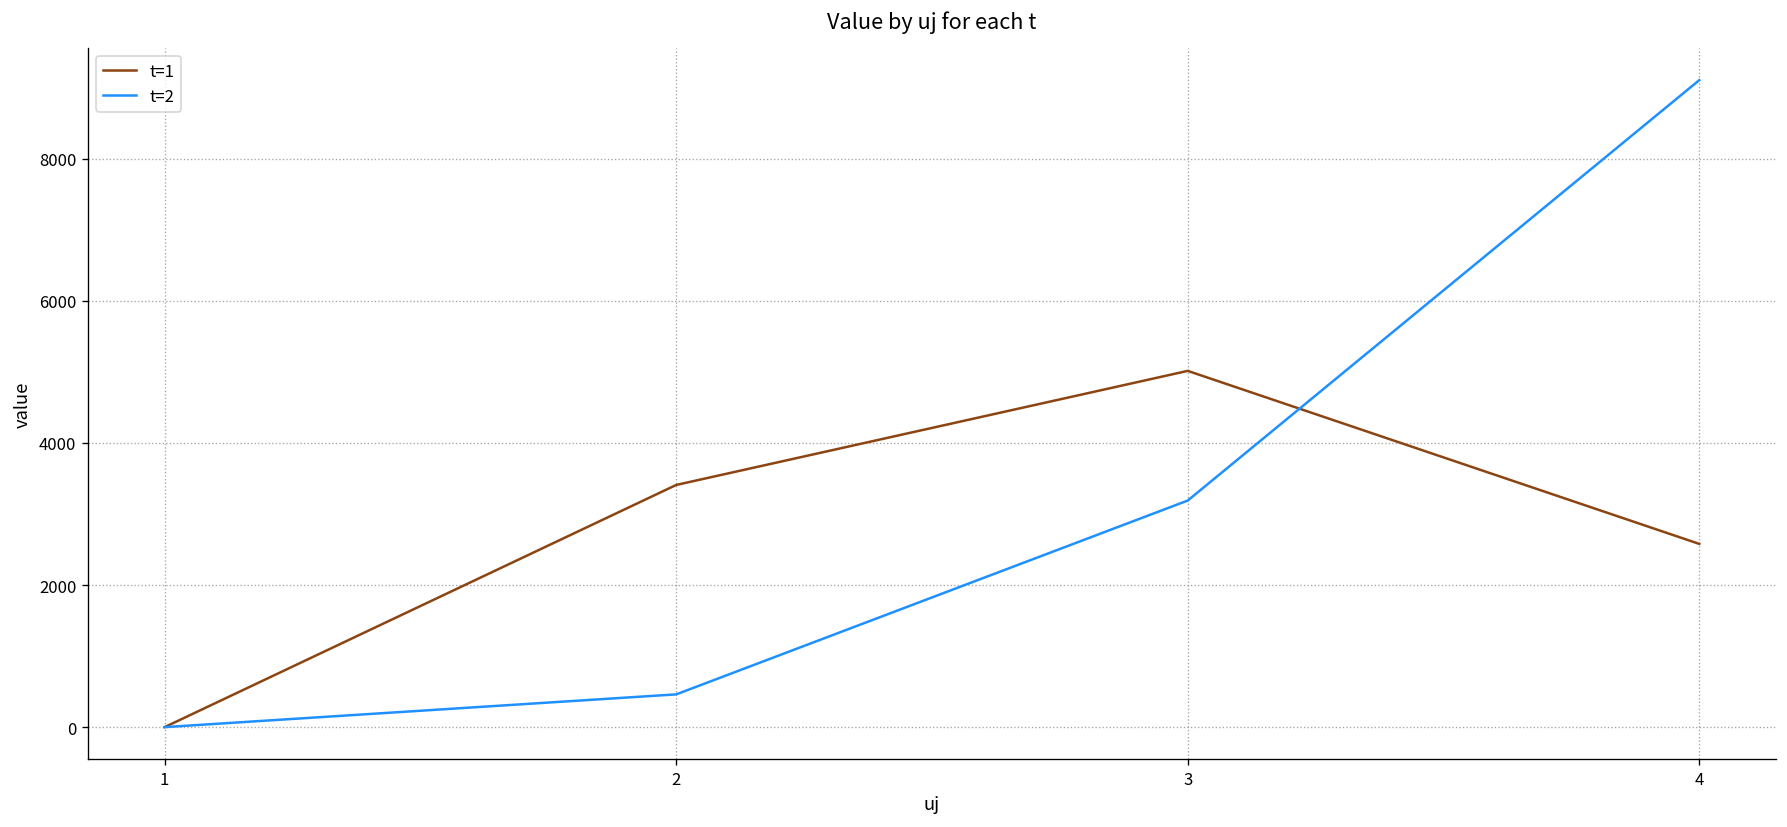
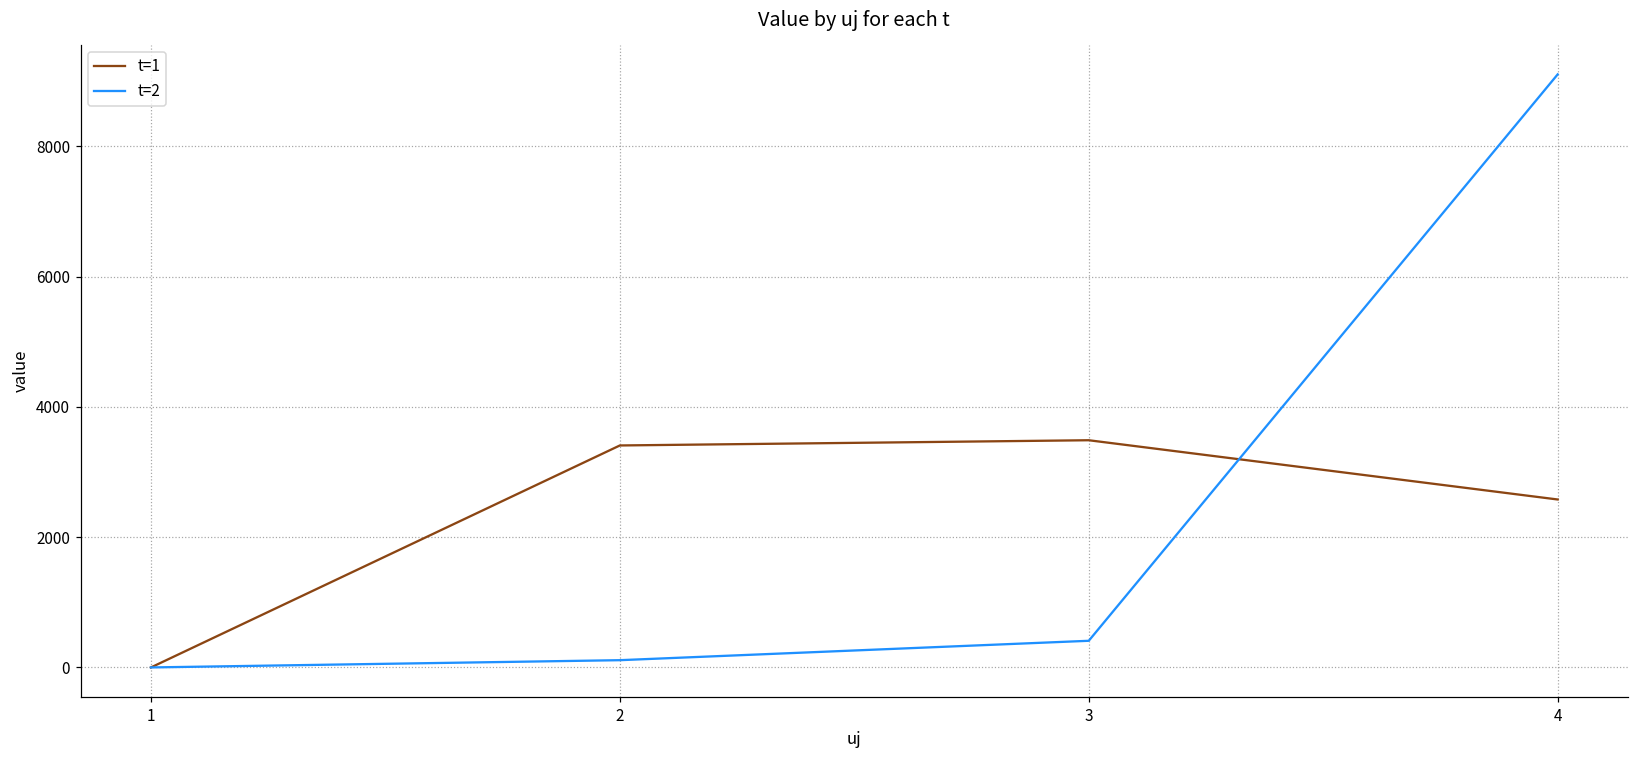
  {
    "t=1": {
      "2": 3400,
-     "3": 5000,
+     "3": 3500,
      "4": 2600
    },
    "t=2": {
-     "2": 500,
-     "3": 3200,
+     "2": 100,
+     "3": 400,
      "4": 9100
    }
  }
